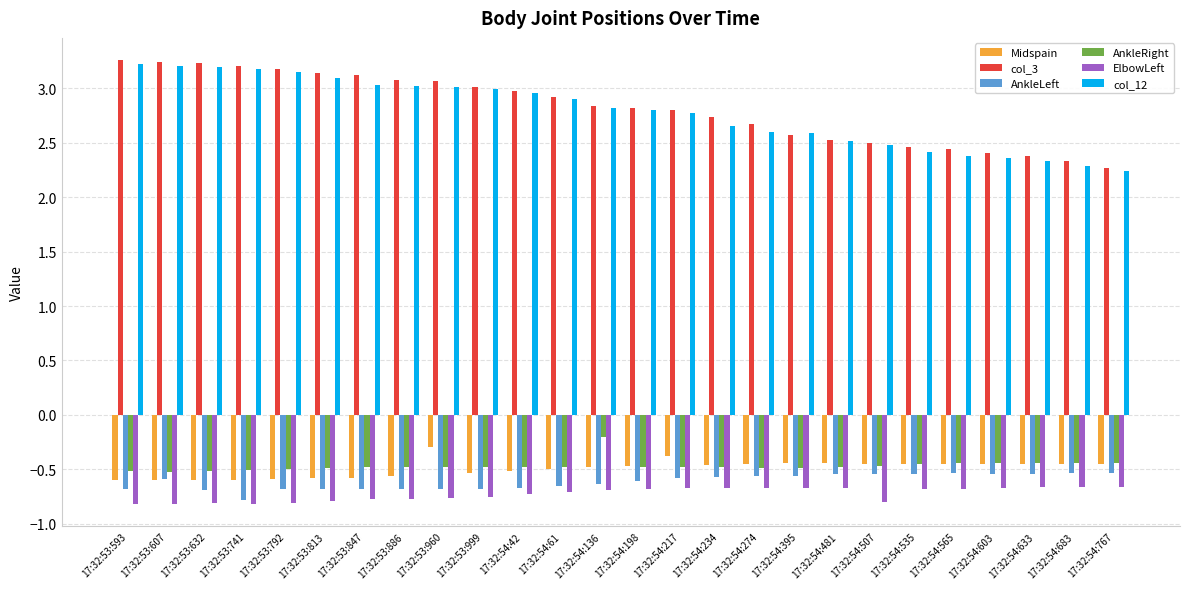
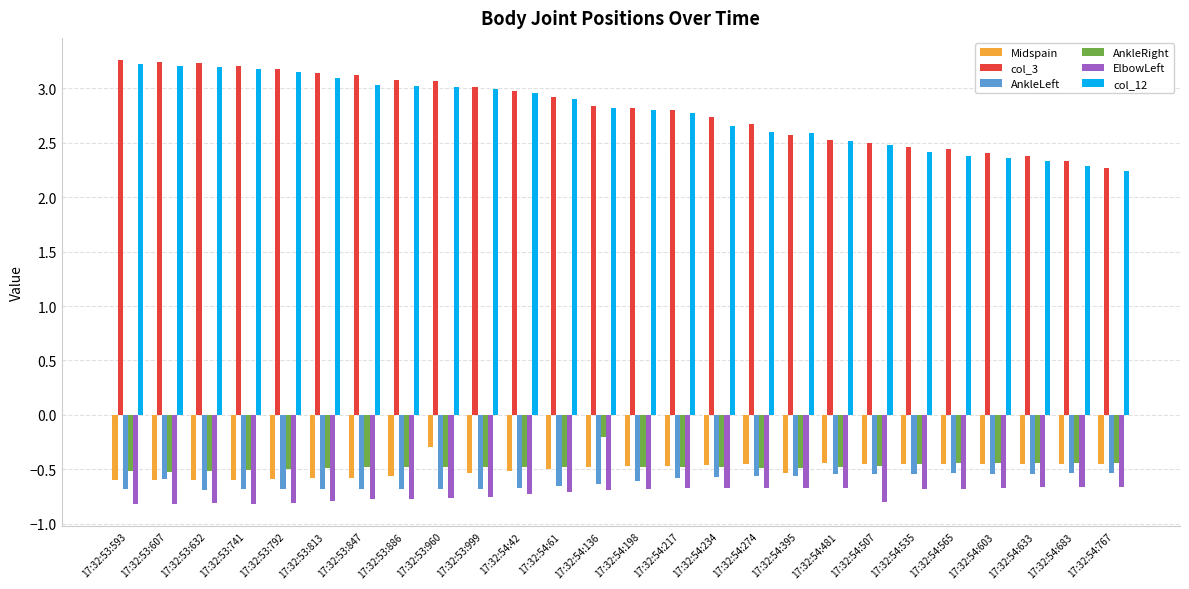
  {
    "Midspain": {
      "17:32:53:593": -0.60,
      "17:32:53:607": -0.60,
      "17:32:53:632": -0.60,
      "17:32:53:741": -0.60,
      "17:32:53:792": -0.59,
      "17:32:53:813": -0.58,
      "17:32:53:847": -0.58,
      "17:32:53:886": -0.56,
      "17:32:53:960": -0.29,
      "17:32:53:999": -0.53,
      "17:32:54:42": -0.52,
      "17:32:54:61": -0.50,
      "17:32:54:136": -0.48,
      "17:32:54:198": -0.47,
-     "17:32:54:217": -0.38,
+     "17:32:54:217": -0.47,
      "17:32:54:234": -0.46,
      "17:32:54:274": -0.45,
-     "17:32:54:395": -0.44,
+     "17:32:54:395": -0.53,
      "17:32:54:481": -0.44,
      "17:32:54:507": -0.45,
      "17:32:54:535": -0.45,
      "17:32:54:565": -0.45,
      "17:32:54:603": -0.45,
      "17:32:54:633": -0.45,
      "17:32:54:683": -0.45,
      "17:32:54:767": -0.45
    },
    "col_3": {
      "17:32:53:593": 3.26,
      "17:32:53:607": 3.24,
      "17:32:53:632": 3.23,
      "17:32:53:741": 3.21,
      "17:32:53:792": 3.18,
      "17:32:53:813": 3.14,
      "17:32:53:847": 3.12,
      "17:32:53:886": 3.08,
      "17:32:53:960": 3.07,
      "17:32:53:999": 3.01,
      "17:32:54:42": 2.98,
      "17:32:54:61": 2.92,
      "17:32:54:136": 2.84,
      "17:32:54:198": 2.82,
      "17:32:54:217": 2.80,
      "17:32:54:234": 2.74,
      "17:32:54:274": 2.67,
      "17:32:54:395": 2.57,
      "17:32:54:481": 2.53,
      "17:32:54:507": 2.50,
      "17:32:54:535": 2.46,
      "17:32:54:565": 2.44,
      "17:32:54:603": 2.41,
      "17:32:54:633": 2.38,
      "17:32:54:683": 2.33,
      "17:32:54:767": 2.27
    },
    "AnkleLeft": {
      "17:32:53:593": -0.68,
      "17:32:53:607": -0.59,
      "17:32:53:632": -0.69,
-     "17:32:53:741": -0.79,
+     "17:32:53:741": -0.68,
      "17:32:53:792": -0.68,
      "17:32:53:813": -0.68,
      "17:32:53:847": -0.68,
      "17:32:53:886": -0.68,
      "17:32:53:960": -0.68,
      "17:32:53:999": -0.68,
      "17:32:54:42": -0.67,
      "17:32:54:61": -0.66,
      "17:32:54:136": -0.63,
      "17:32:54:198": -0.61,
      "17:32:54:217": -0.58,
      "17:32:54:234": -0.57,
      "17:32:54:274": -0.56,
      "17:32:54:395": -0.56,
      "17:32:54:481": -0.54,
      "17:32:54:507": -0.54,
      "17:32:54:535": -0.54,
      "17:32:54:565": -0.54,
      "17:32:54:603": -0.54,
      "17:32:54:633": -0.54,
      "17:32:54:683": -0.54,
      "17:32:54:767": -0.54
    },
    "AnkleRight": {
      "17:32:53:593": -0.52,
      "17:32:53:607": -0.52,
      "17:32:53:632": -0.52,
      "17:32:53:741": -0.51,
      "17:32:53:792": -0.50,
      "17:32:53:813": -0.49,
      "17:32:53:847": -0.48,
      "17:32:53:886": -0.48,
      "17:32:53:960": -0.48,
      "17:32:53:999": -0.48,
      "17:32:54:42": -0.48,
      "17:32:54:61": -0.48,
      "17:32:54:136": -0.21,
      "17:32:54:198": -0.48,
      "17:32:54:217": -0.48,
      "17:32:54:234": -0.48,
      "17:32:54:274": -0.49,
      "17:32:54:395": -0.49,
      "17:32:54:481": -0.48,
      "17:32:54:507": -0.47,
      "17:32:54:535": -0.45,
      "17:32:54:565": -0.44,
      "17:32:54:603": -0.44,
      "17:32:54:633": -0.44,
      "17:32:54:683": -0.44,
      "17:32:54:767": -0.44
    },
    "ElbowLeft": {
      "17:32:53:593": -0.82,
      "17:32:53:607": -0.82,
      "17:32:53:632": -0.81,
      "17:32:53:741": -0.81,
      "17:32:53:792": -0.81,
      "17:32:53:813": -0.79,
      "17:32:53:847": -0.78,
      "17:32:53:886": -0.77,
      "17:32:53:960": -0.76,
      "17:32:53:999": -0.75,
      "17:32:54:42": -0.73,
      "17:32:54:61": -0.71,
      "17:32:54:136": -0.69,
      "17:32:54:198": -0.68,
      "17:32:54:217": -0.67,
      "17:32:54:234": -0.67,
      "17:32:54:274": -0.67,
      "17:32:54:395": -0.67,
      "17:32:54:481": -0.67,
      "17:32:54:507": -0.80,
      "17:32:54:535": -0.68,
      "17:32:54:565": -0.68,
      "17:32:54:603": -0.67,
      "17:32:54:633": -0.67,
      "17:32:54:683": -0.67,
      "17:32:54:767": -0.67
    },
    "col_12": {
      "17:32:53:593": 3.22,
      "17:32:53:607": 3.21,
      "17:32:53:632": 3.20,
      "17:32:53:741": 3.18,
      "17:32:53:792": 3.15,
      "17:32:53:813": 3.10,
      "17:32:53:847": 3.03,
      "17:32:53:886": 3.02,
      "17:32:53:960": 3.01,
      "17:32:53:999": 2.99,
      "17:32:54:42": 2.96,
      "17:32:54:61": 2.90,
      "17:32:54:136": 2.82,
      "17:32:54:198": 2.80,
      "17:32:54:217": 2.77,
      "17:32:54:234": 2.65,
      "17:32:54:274": 2.60,
      "17:32:54:395": 2.59,
      "17:32:54:481": 2.52,
      "17:32:54:507": 2.48,
      "17:32:54:535": 2.42,
      "17:32:54:565": 2.38,
      "17:32:54:603": 2.36,
      "17:32:54:633": 2.33,
      "17:32:54:683": 2.29,
      "17:32:54:767": 2.24
    }
  }
